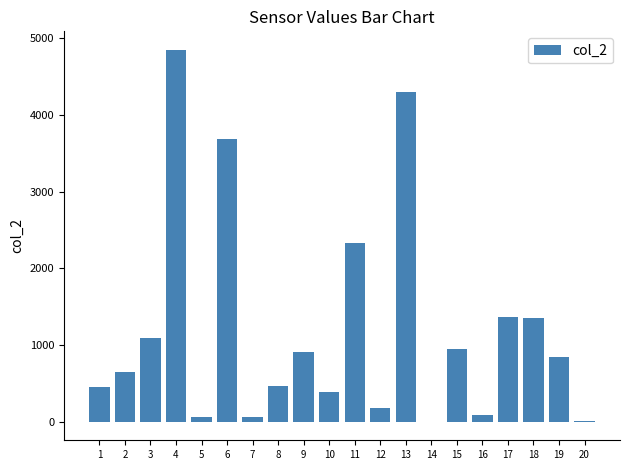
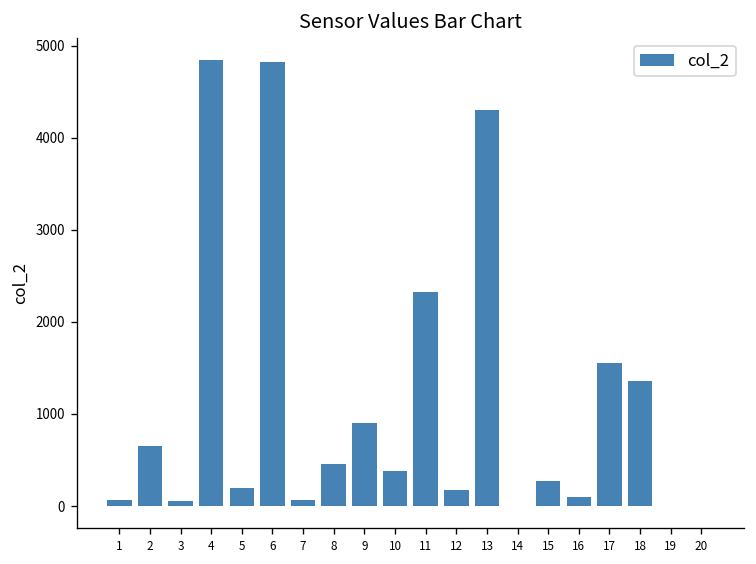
  {
-   "1": 500,
+   "1": 100,
    "2": 600,
-   "3": 1100,
+   "3": 100,
    "4": 4800,
-   "5": 100,
-   "6": 3700,
+   "5": 200,
+   "6": 4800,
    "7": 100,
    "8": 500,
    "9": 900,
    "10": 400,
    "11": 2300,
    "12": 200,
    "13": 4300,
-   "15": 1000,
+   "15": 300,
    "16": 100,
-   "17": 1400,
+   "17": 1600,
    "18": 1400,
-   "19": 800
+   "19": 0
  }
